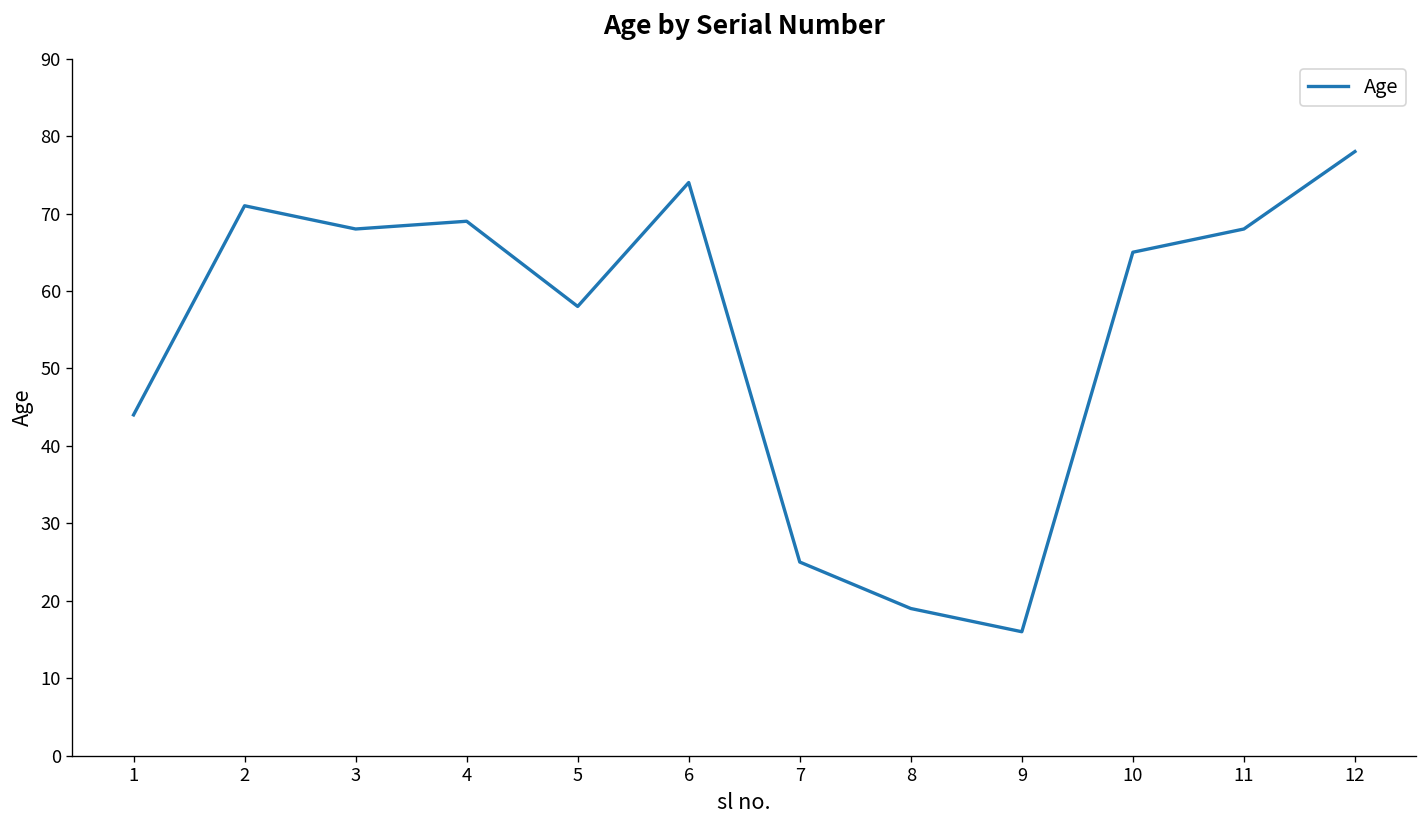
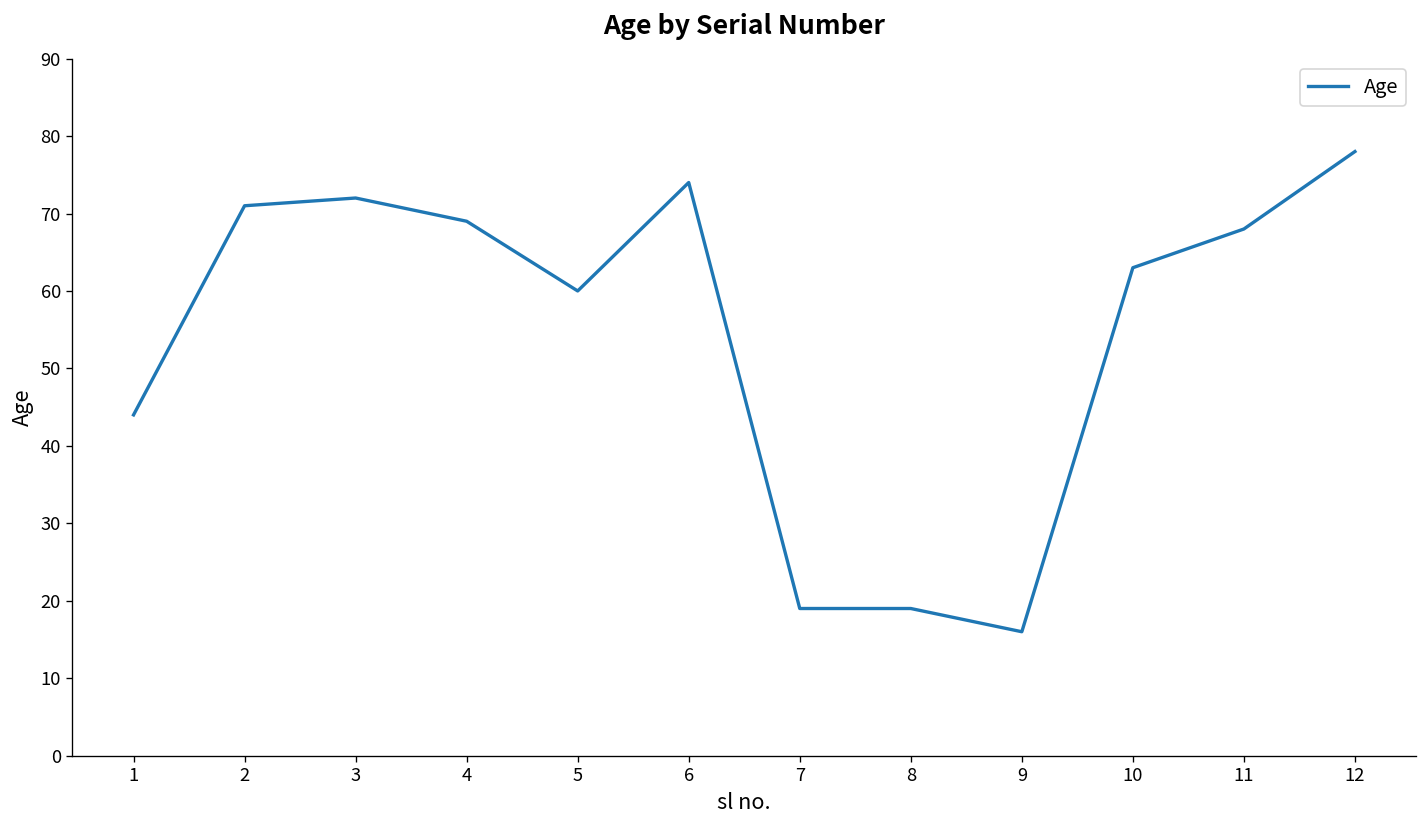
  {
    "1": 44,
    "2": 71,
-   "3": 68,
+   "3": 72,
    "4": 69,
-   "5": 58,
+   "5": 60,
    "6": 74,
-   "7": 25,
+   "7": 19,
    "8": 19,
    "9": 16,
-   "10": 65,
+   "10": 63,
    "11": 68,
    "12": 78
  }
